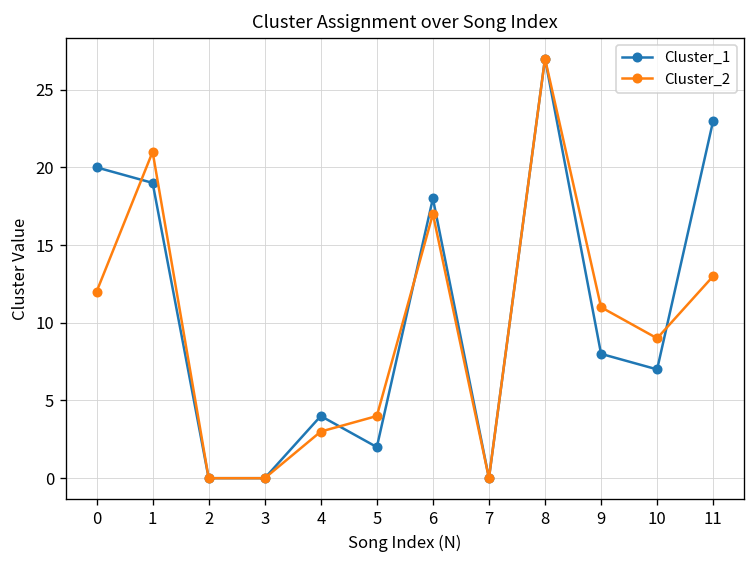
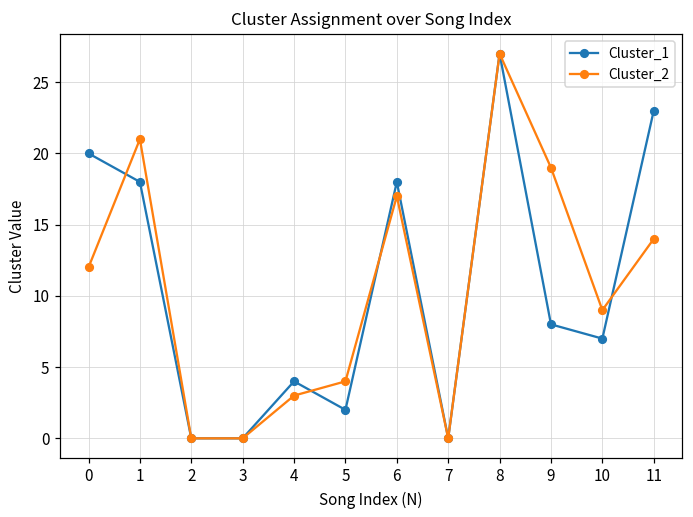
  {
    "Cluster_1": {
      "0": 20,
-     "1": 19,
+     "1": 18,
      "4": 4,
      "5": 2,
      "6": 18,
      "9": 8,
      "10": 7,
      "11": 23
    },
    "Cluster_2": {
      "0": 12,
      "1": 21,
      "4": 3,
      "5": 4,
      "6": 17,
-     "9": 11,
+     "9": 19,
      "10": 9,
-     "11": 13
+     "11": 14
    }
  }
